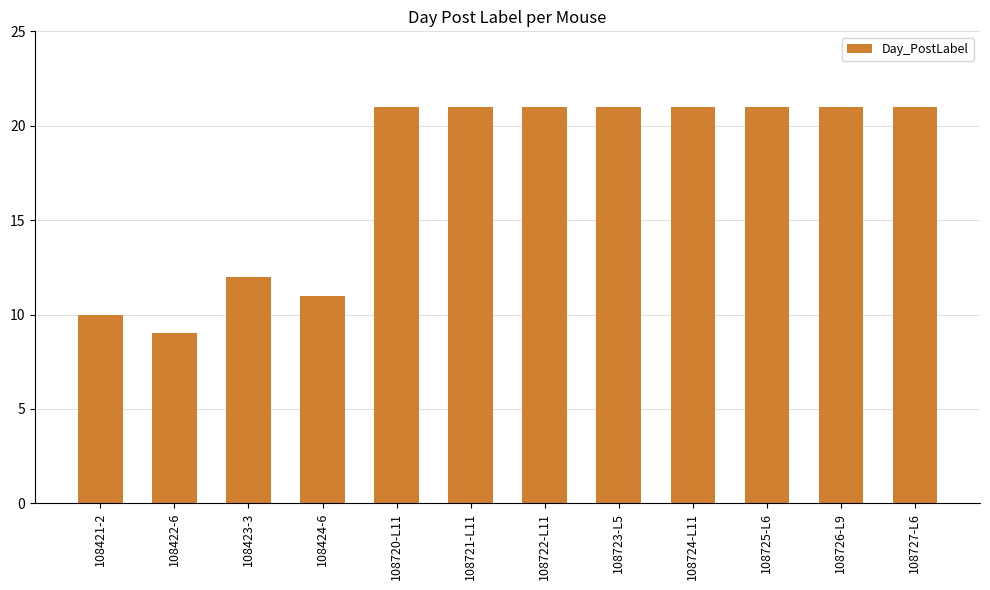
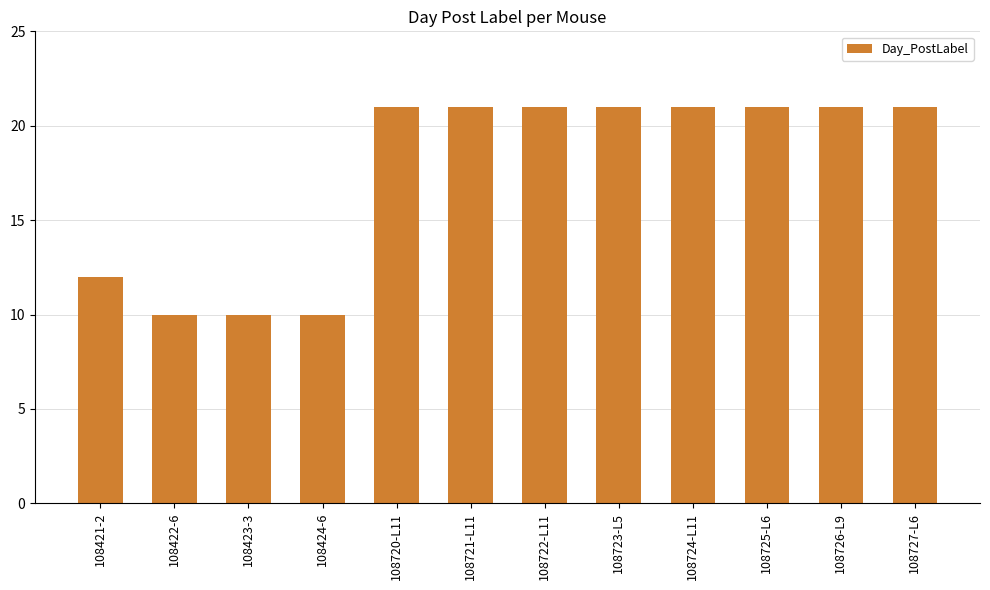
  {
-   "108421-2": 10,
-   "108422-6": 9,
-   "108423-3": 12,
-   "108424-6": 11,
+   "108421-2": 12,
+   "108422-6": 10,
+   "108423-3": 10,
+   "108424-6": 10,
    "108720-L11": 21,
    "108721-L11": 21,
    "108722-L11": 21,
    "108723-L5": 21,
    "108724-L11": 21,
    "108725-L6": 21,
    "108726-L9": 21,
    "108727-L6": 21
  }
